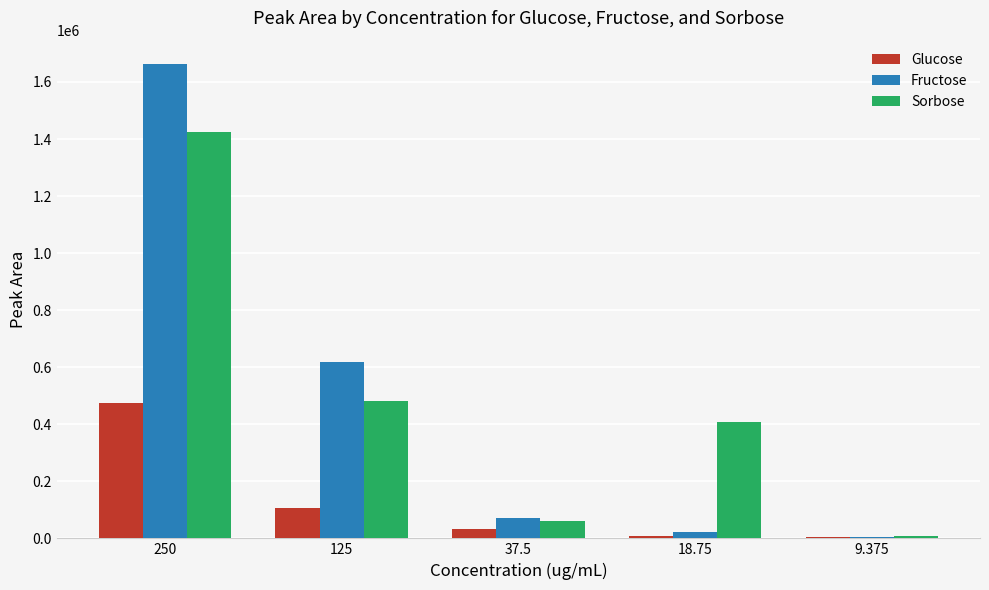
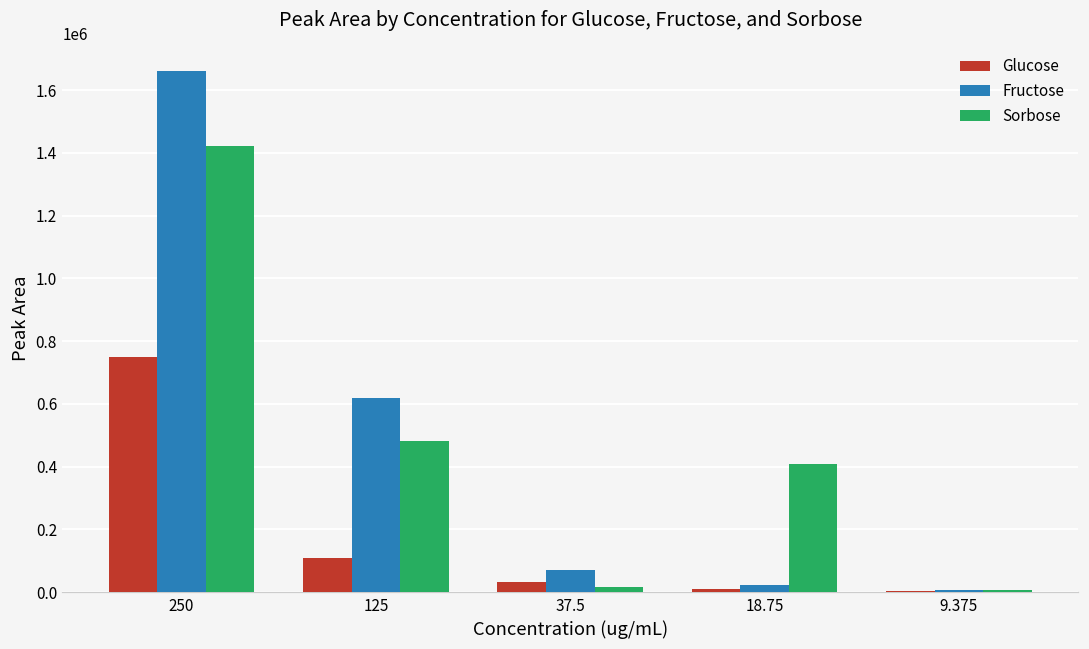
  {
    "Glucose": {
-     "250": 480000,
+     "250": 750000,
      "125": 110000,
      "37.5": 30000,
      "18.75": 10000
    },
    "Fructose": {
      "250": 1660000,
      "125": 620000,
      "37.5": 70000,
      "18.75": 20000
    },
    "Sorbose": {
      "250": 1420000,
      "125": 480000,
-     "37.5": 60000,
+     "37.5": 20000,
      "18.75": 410000
    }
  }
